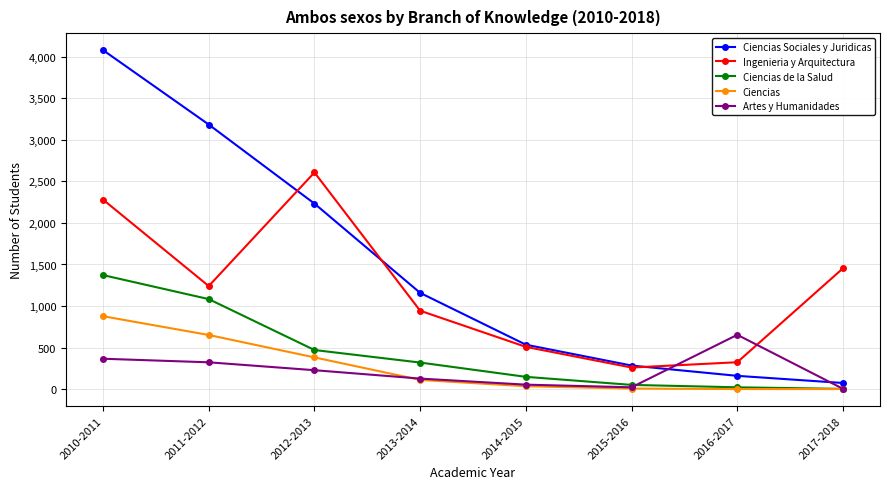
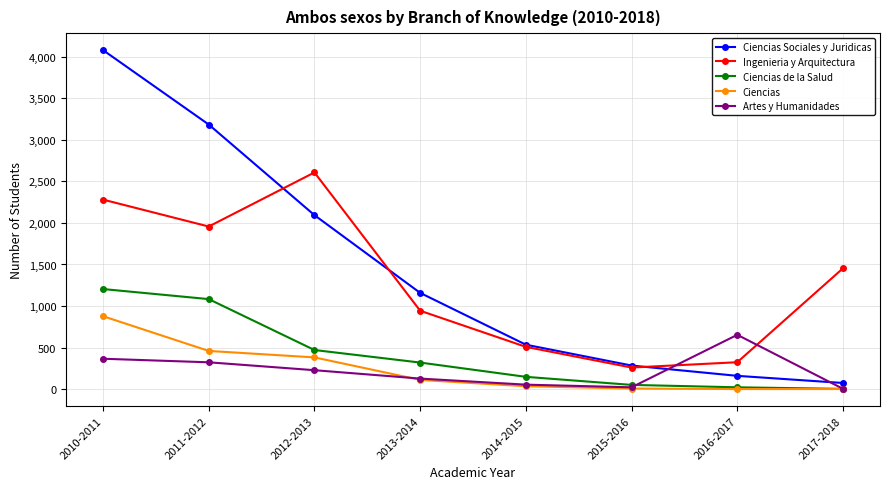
  {
    "Ciencias Sociales y Juridicas": {
      "2010-2011": "4,100",
      "2011-2012": "3,200",
-     "2012-2013": "2,200",
+     "2012-2013": "2,100",
      "2013-2014": "1,200",
      "2016-2017": "200",
      "2017-2018": "100"
    },
    "Ingenieria y Arquitectura": {
      "2010-2011": "2,300",
-     "2011-2012": "1,200",
+     "2011-2012": "2,000",
      "2012-2013": "2,600",
      "2013-2014": "900",
      "2016-2017": "300",
      "2017-2018": "1,500"
    },
    "Ciencias de la Salud": {
-     "2010-2011": "1,400",
+     "2010-2011": "1,200",
      "2011-2012": "1,100",
      "2012-2013": "500",
      "2013-2014": "300",
      "2014-2015": "100"
    },
    "Ciencias": {
      "2010-2011": "900",
-     "2011-2012": "700",
+     "2011-2012": "500",
      "2012-2013": "400"
    },
    "Artes y Humanidades": {
      "2010-2011": "400",
      "2011-2012": "300",
      "2012-2013": "200",
      "2016-2017": "700"
    }
  }
